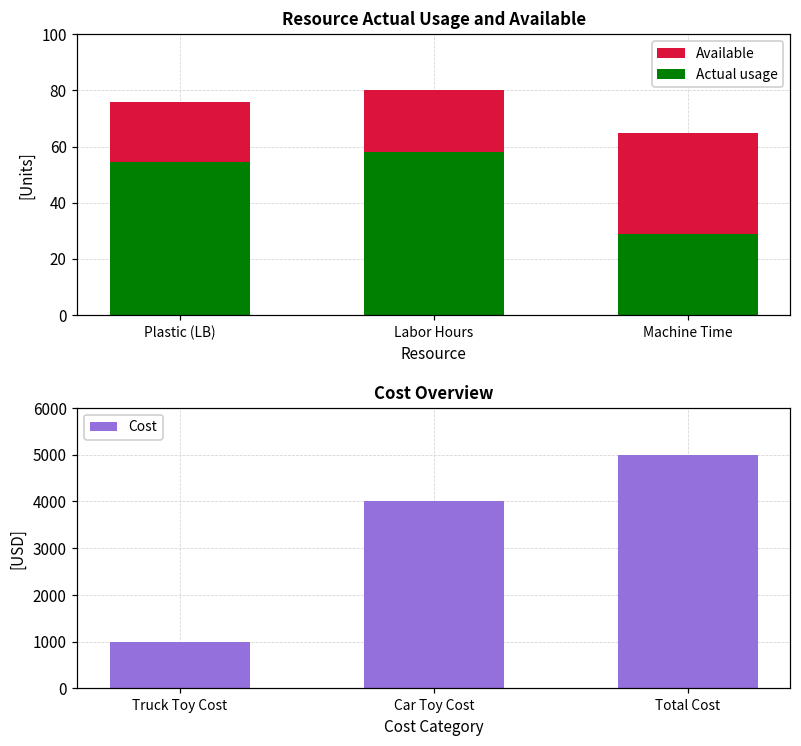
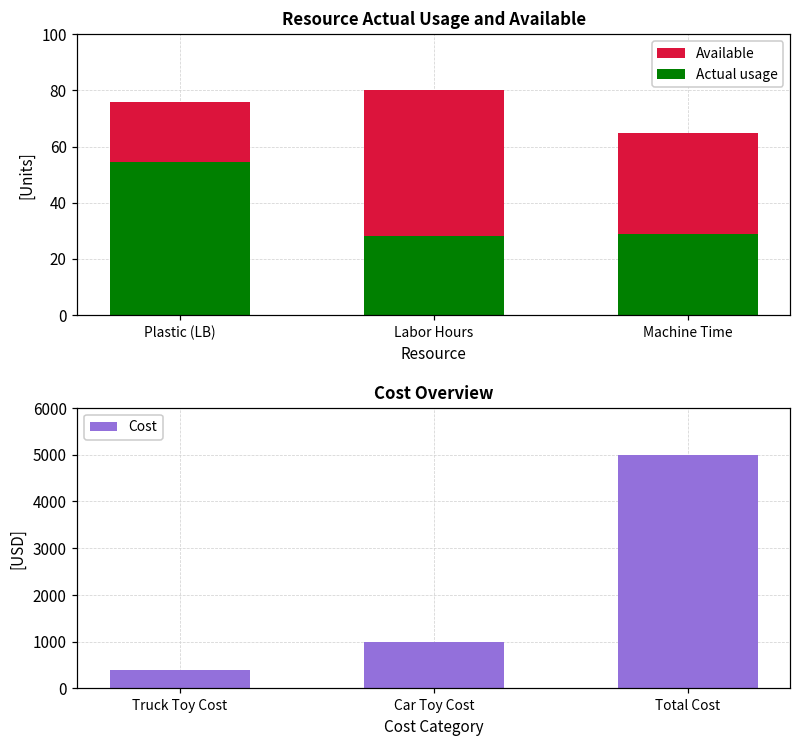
  {
    "Resource Actual Usage and Available": {
      "Available": {
        "Plastic (LB)": 76,
        "Labor Hours": 80,
        "Machine Time": 65
      },
      "Actual usage": {
-       "Labor Hours": 58
+       "Labor Hours": 28
      }
    },
    "Cost Overview": {
-     "Truck Toy Cost": 1000,
-     "Car Toy Cost": 4000,
+     "Truck Toy Cost": 400,
+     "Car Toy Cost": 1000,
      "Total Cost": 5000
    }
  }
